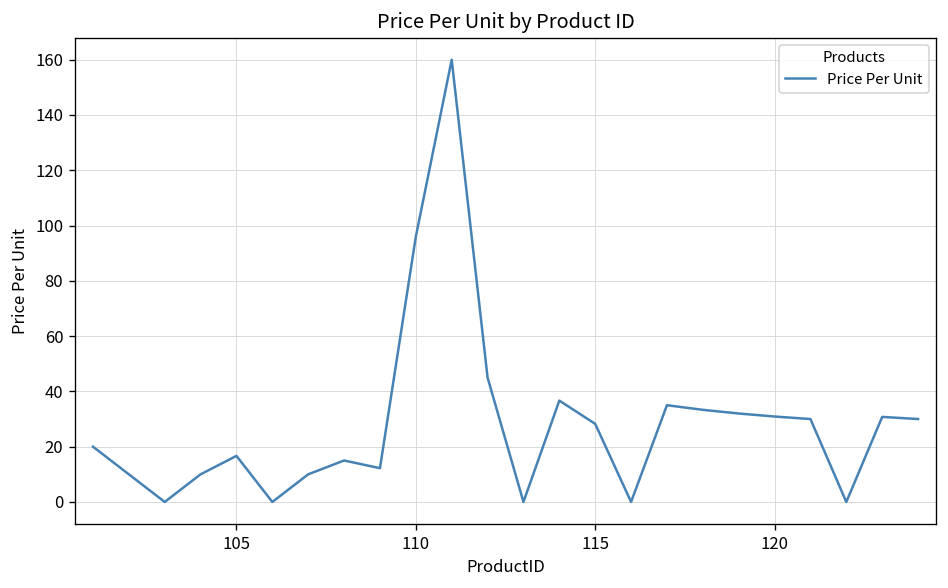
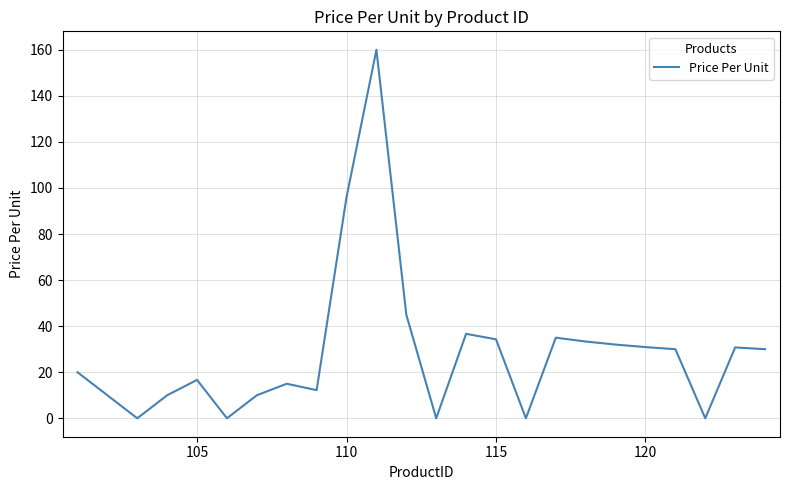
  {
    "105": 17,
    "110": 96,
-   "115": 28,
+   "115": 34,
    "120": 31
  }
